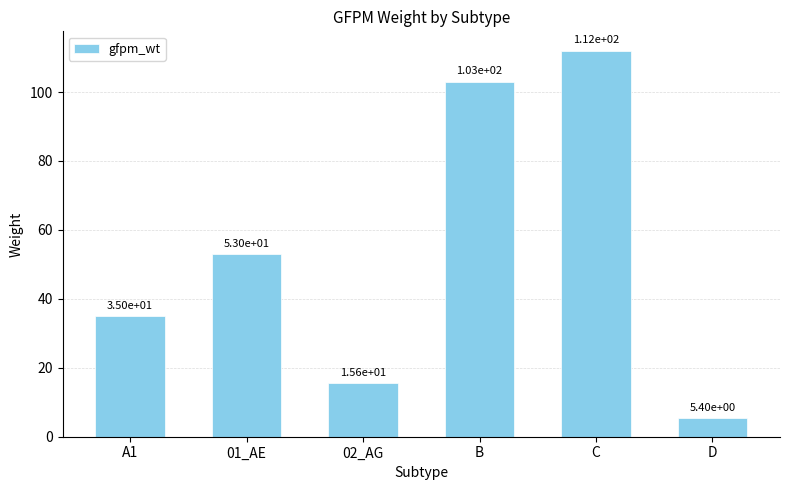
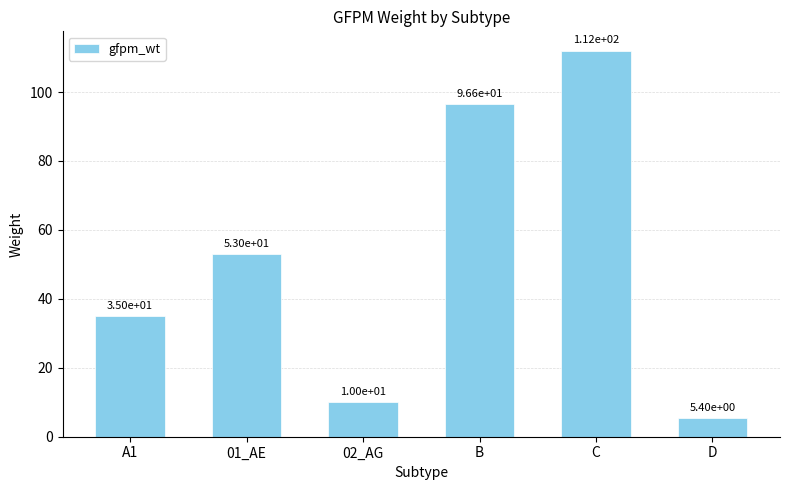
  {
    "A1": "3.50e+01",
    "01_AE": "5.30e+01",
-   "02_AG": "1.56e+01",
-   "B": "1.03e+02",
+   "02_AG": "1.00e+01",
+   "B": "9.66e+01",
    "C": "1.12e+02",
    "D": "5.40e+00"
  }
